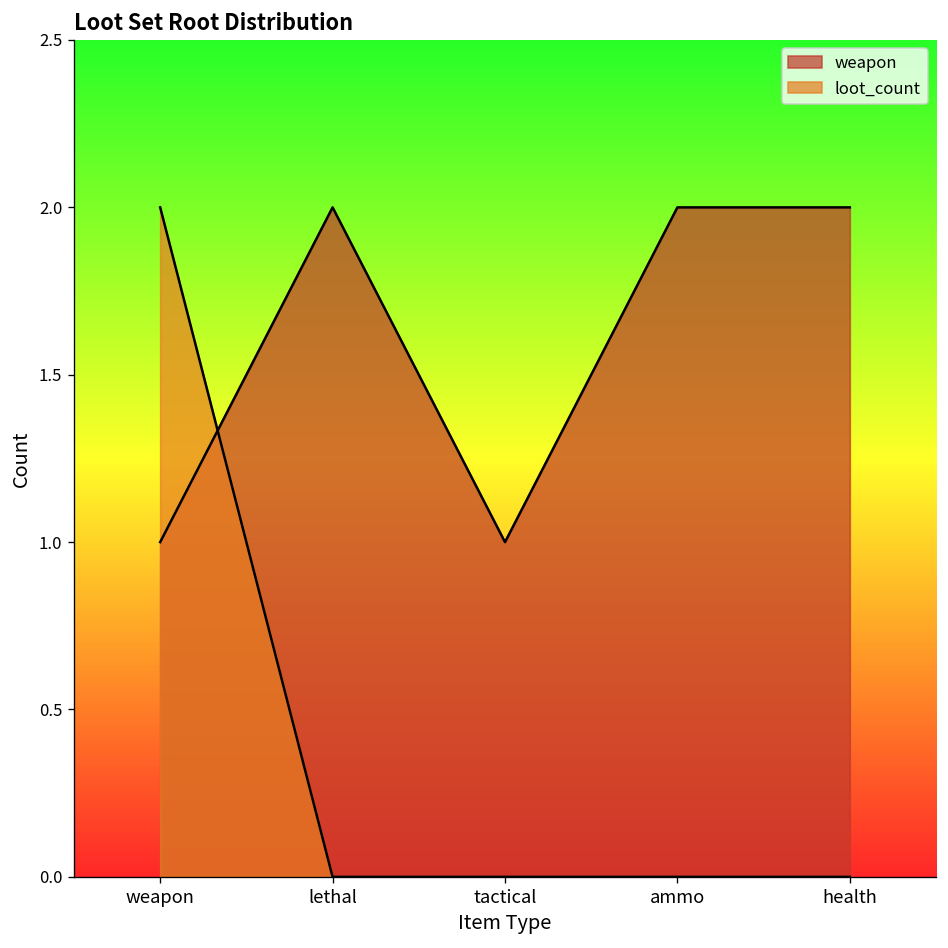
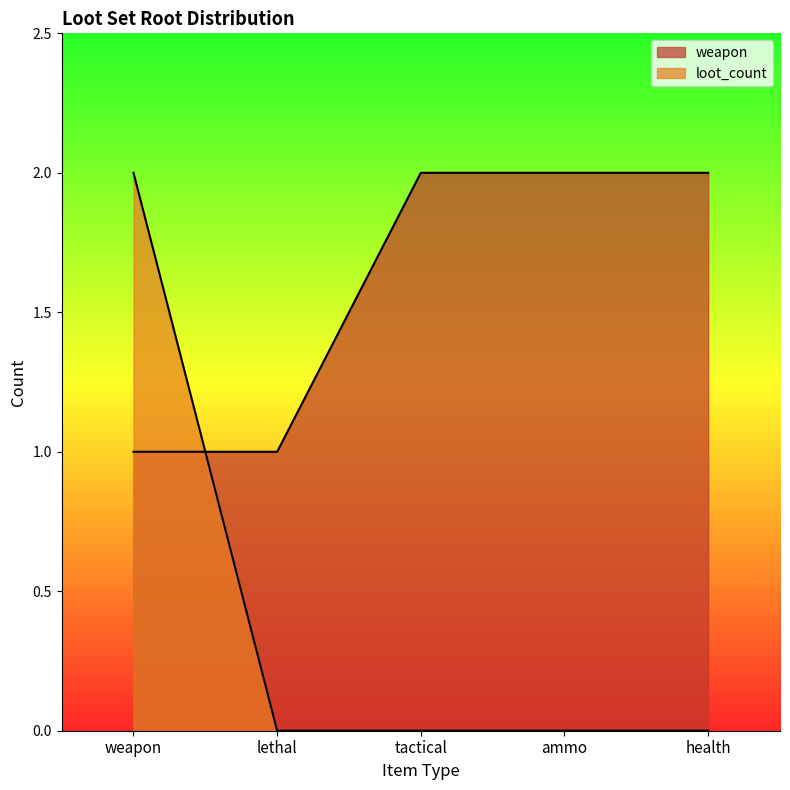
  {
    "weapon": {
      "weapon": 1,
-     "lethal": 2,
-     "tactical": 1,
+     "lethal": 1,
+     "tactical": 2,
      "ammo": 2,
      "health": 2
    },
    "loot_count": {
      "weapon": 2,
      "lethal": 0,
      "tactical": 0,
      "ammo": 0,
      "health": 0
    }
  }
